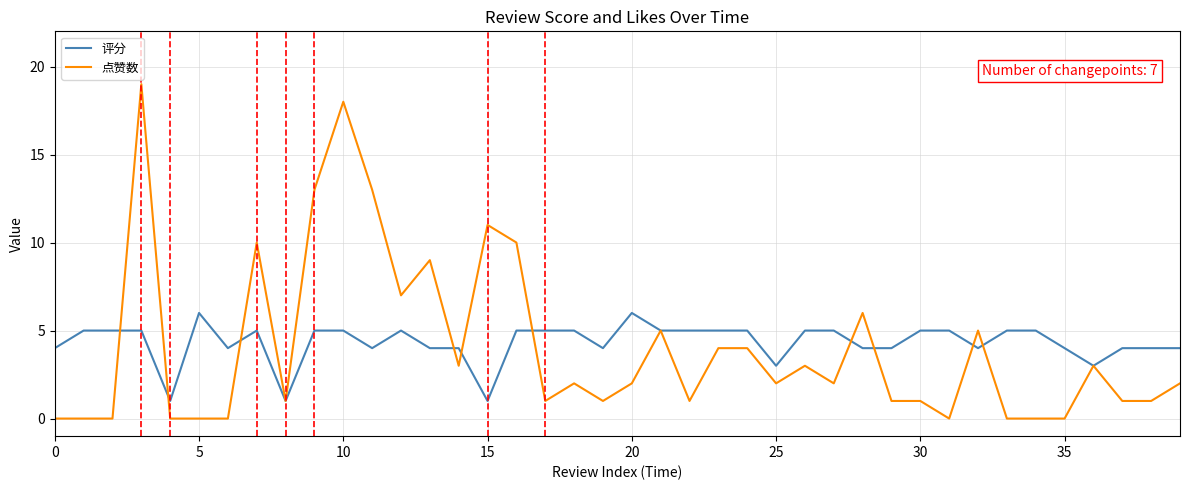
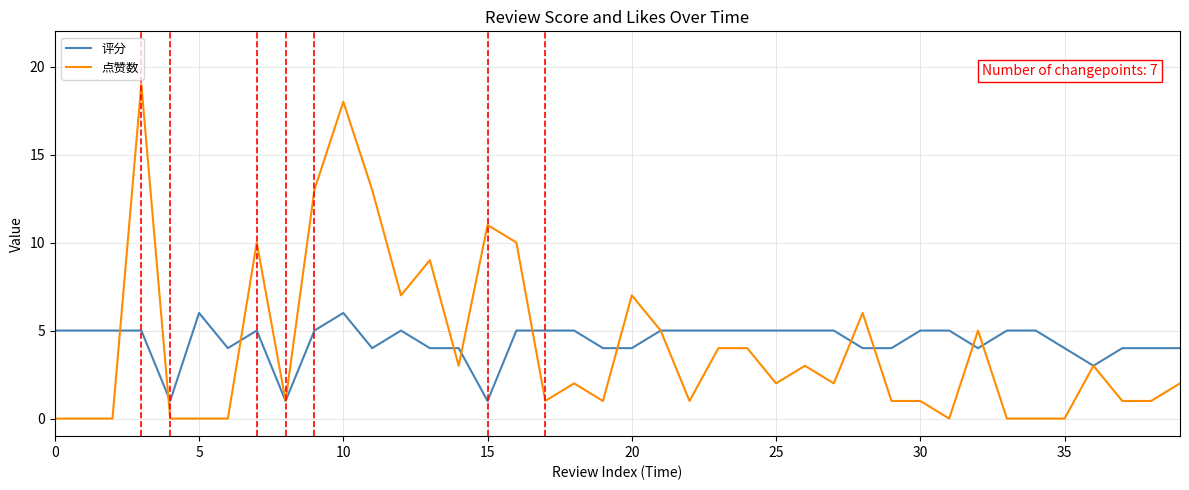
  {
    "评分": {
-     "0": 4,
+     "0": 5,
      "5": 6,
-     "10": 5,
+     "10": 6,
      "15": 1,
-     "20": 6,
-     "25": 3,
+     "20": 4,
+     "25": 5,
      "30": 5,
      "35": 4
    },
    "点赞数": {
      "0": 0,
      "5": 0,
      "10": 18,
      "15": 11,
-     "20": 2,
+     "20": 7,
      "25": 2,
      "30": 1,
      "35": 0
    }
  }
